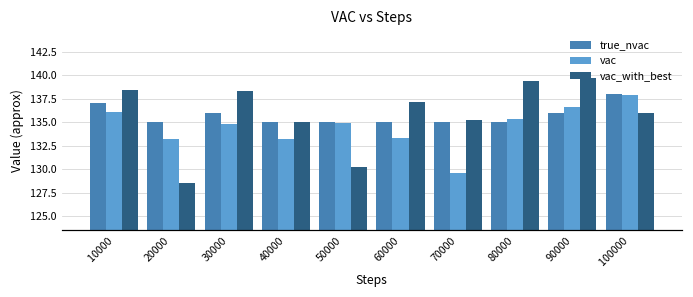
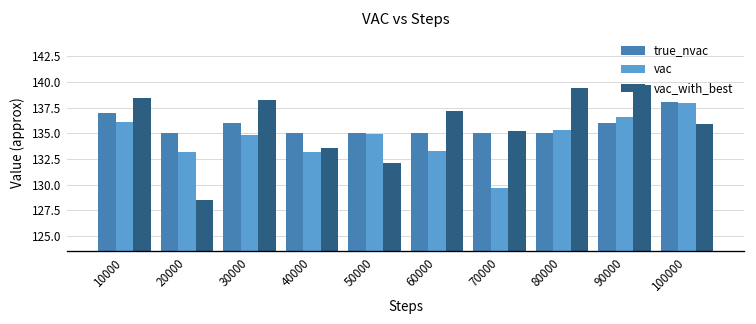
  {
    "vac_with_best": {
      "10000": 138,
      "20000": 129,
      "30000": 138,
-     "40000": 135,
-     "50000": 130,
+     "40000": 134,
+     "50000": 132,
      "60000": 137,
      "70000": 135,
      "80000": 139,
      "90000": 140,
      "100000": 136
    }
  }
